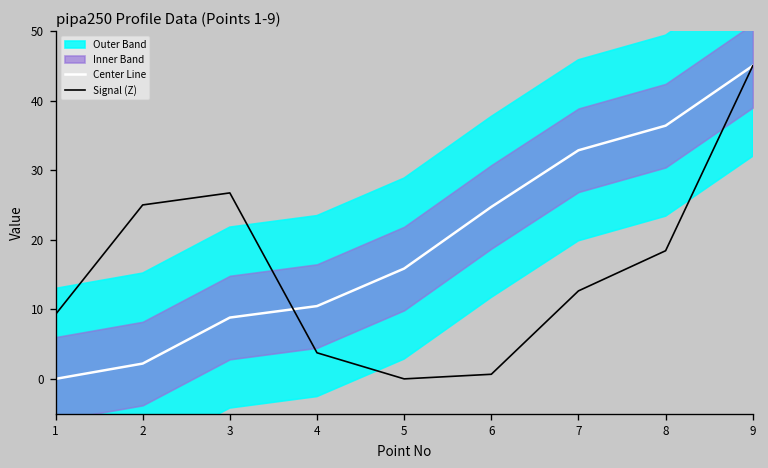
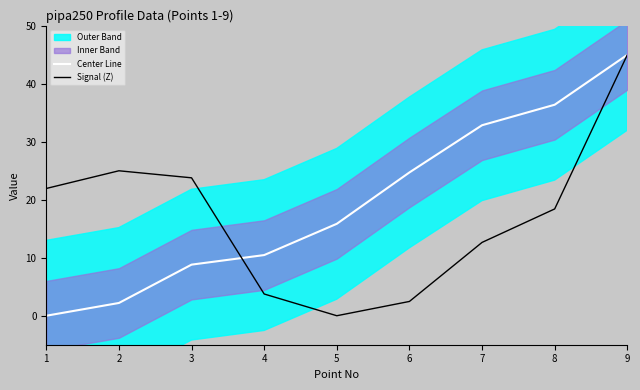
  {
    "Center Line": {
      "1": 0,
      "2": 2,
      "3": 9,
      "4": 10,
      "5": 16,
      "6": 25,
      "7": 33,
      "8": 36
    },
    "Signal (Z)": {
-     "1": 9,
+     "1": 22,
      "2": 25,
-     "3": 27,
+     "3": 24,
      "4": 4,
      "5": 0,
-     "6": 1,
+     "6": 2,
      "7": 13,
      "8": 18
    }
  }
